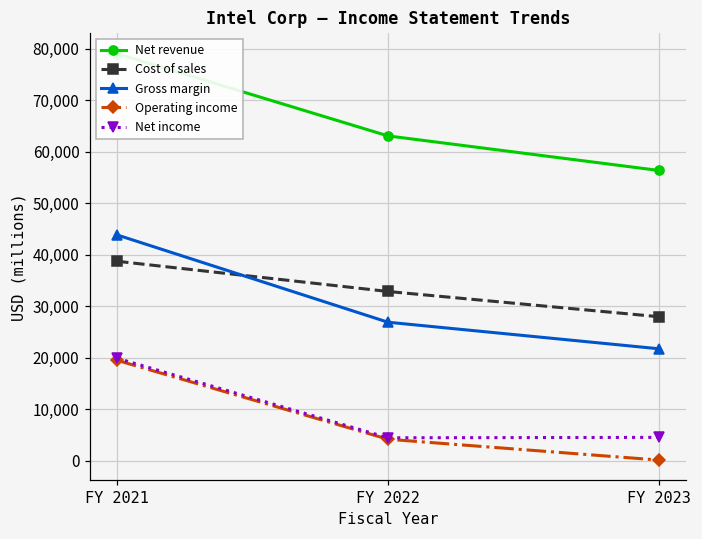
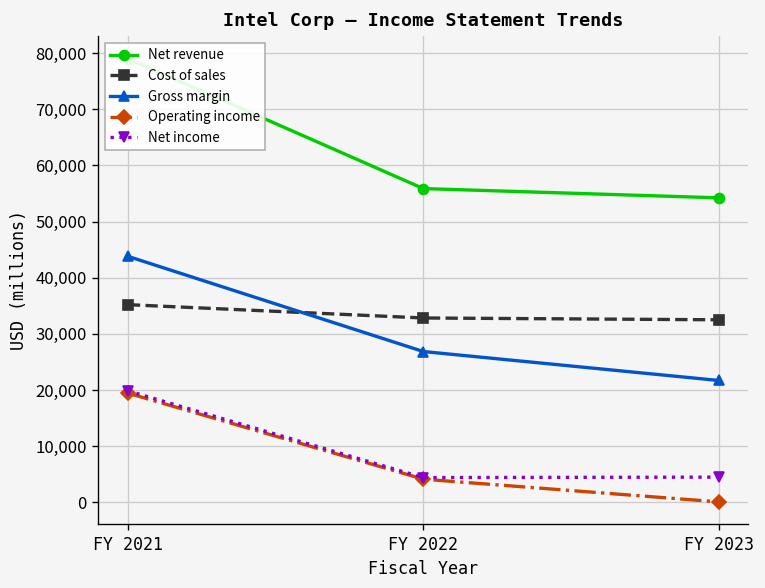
  {
    "Net revenue": {
-     "FY 2022": "63,000",
-     "FY 2023": "56,000"
+     "FY 2022": "56,000",
+     "FY 2023": "54,000"
    },
    "Cost of sales": {
-     "FY 2021": "39,000",
+     "FY 2021": "35,000",
      "FY 2022": "33,000",
-     "FY 2023": "28,000"
+     "FY 2023": "33,000"
    },
    "Gross margin": {
      "FY 2021": "44,000",
      "FY 2022": "27,000",
      "FY 2023": "22,000"
    },
    "Operating income": {
      "FY 2023": "0"
    },
    "Net income": {
      "FY 2023": "5,000"
    }
  }
